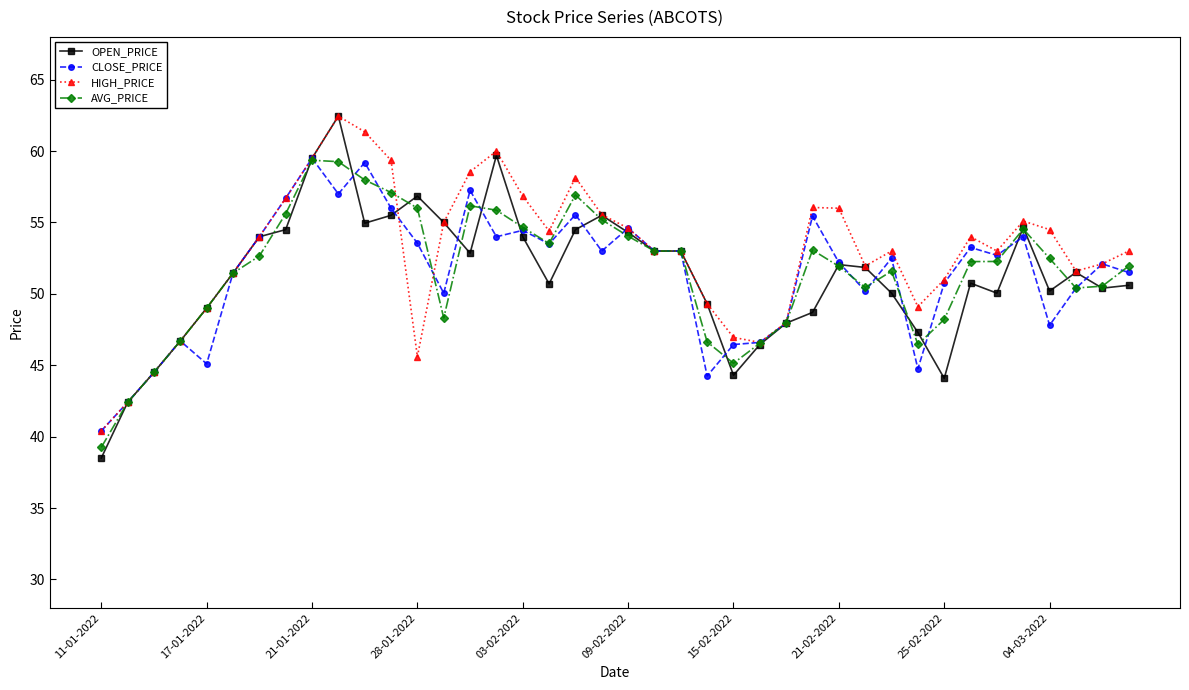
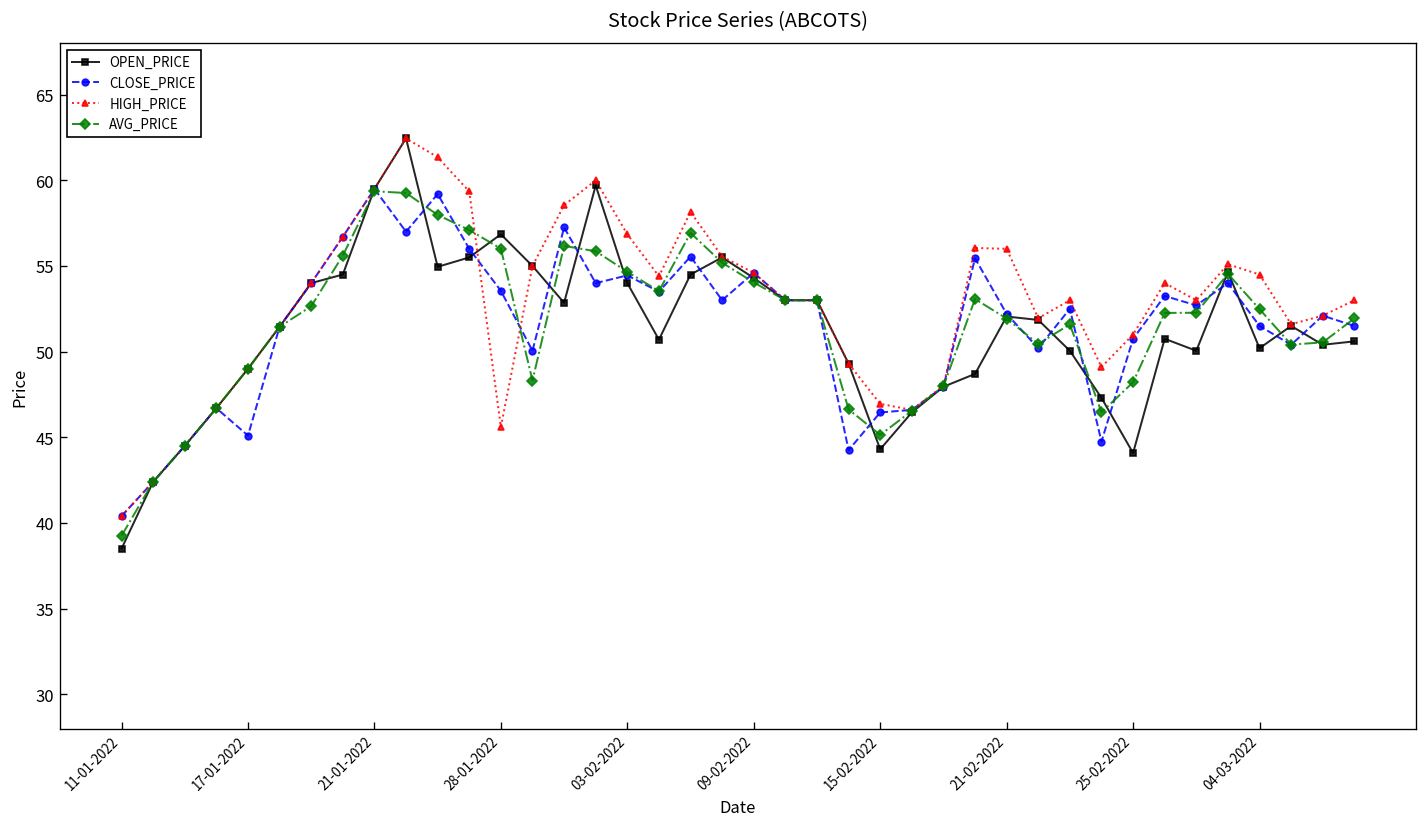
  {
    "OPEN_PRICE": {
      "11-01-2022": 38.5,
      "28-01-2022": 56.9,
      "03-02-2022": 54.0,
      "09-02-2022": 54.3,
      "15-02-2022": 44.3,
      "25-02-2022": 44.1,
      "04-03-2022": 50.2
    },
    "CLOSE_PRICE": {
      "17-01-2022": 45.1,
      "28-01-2022": 53.6,
      "03-02-2022": 54.5,
      "15-02-2022": 46.5,
      "25-02-2022": 50.8,
-     "04-03-2022": 47.8
+     "04-03-2022": 51.5
    },
    "HIGH_PRICE": {
      "28-01-2022": 45.6,
      "03-02-2022": 56.9,
      "15-02-2022": 47.0,
      "21-02-2022": 56.0,
      "25-02-2022": 51.0,
      "04-03-2022": 54.5
    },
    "AVG_PRICE": {
      "11-01-2022": 39.3,
      "28-01-2022": 56.0,
      "03-02-2022": 54.7,
      "09-02-2022": 54.0,
      "15-02-2022": 45.1,
      "25-02-2022": 48.2,
      "04-03-2022": 52.5
    }
  }
